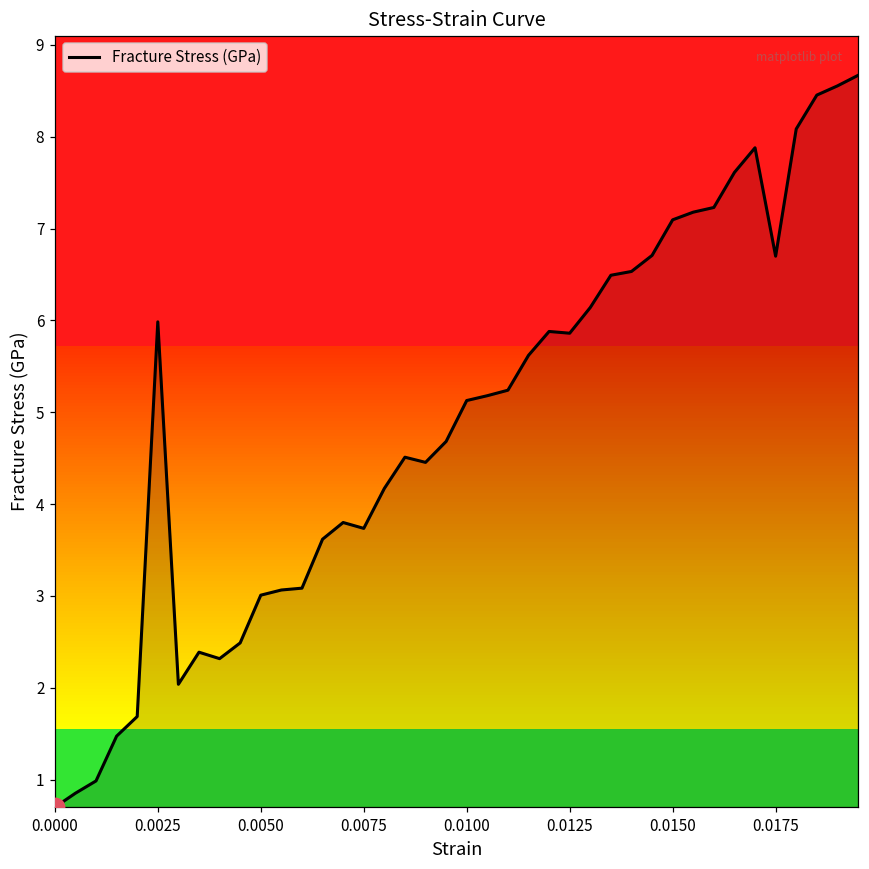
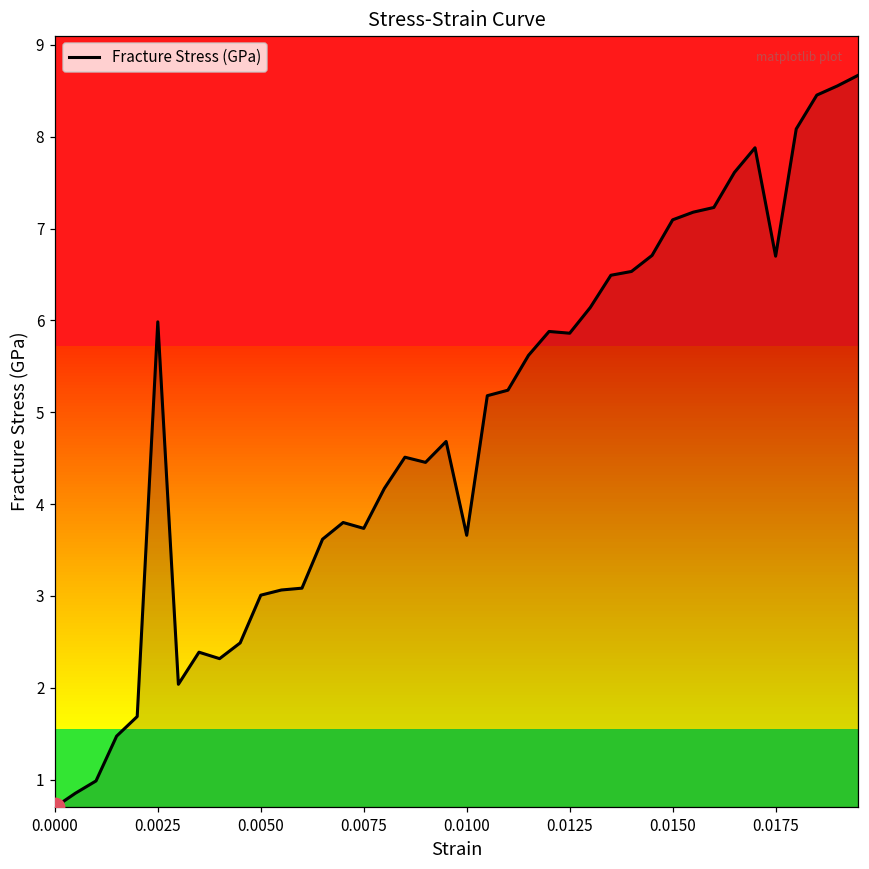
  {
    "Fracture Stress (GPa)": {
      "0.0025": 6.0,
      "0.0050": 3.0,
      "0.0075": 3.7,
-     "0.0100": 5.1,
+     "0.0100": 3.7,
      "0.0125": 5.9,
      "0.0150": 7.1,
      "0.0175": 6.7
    }
  }
